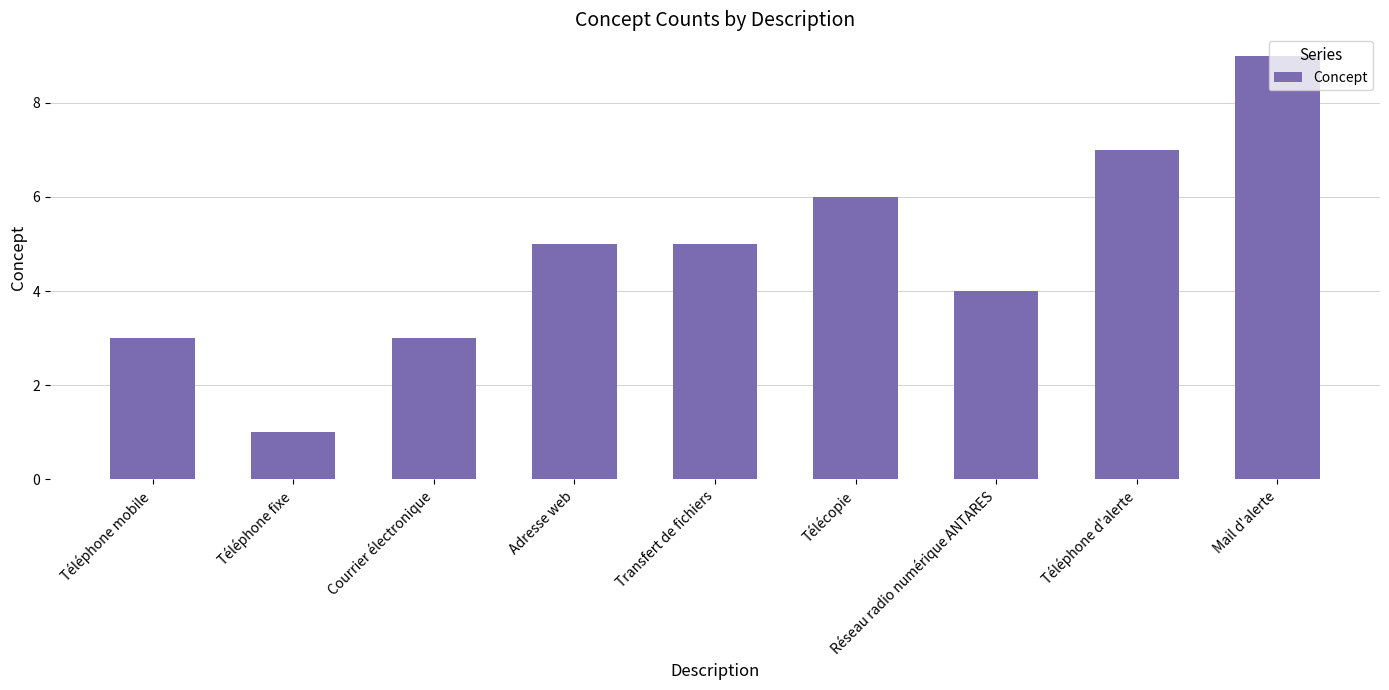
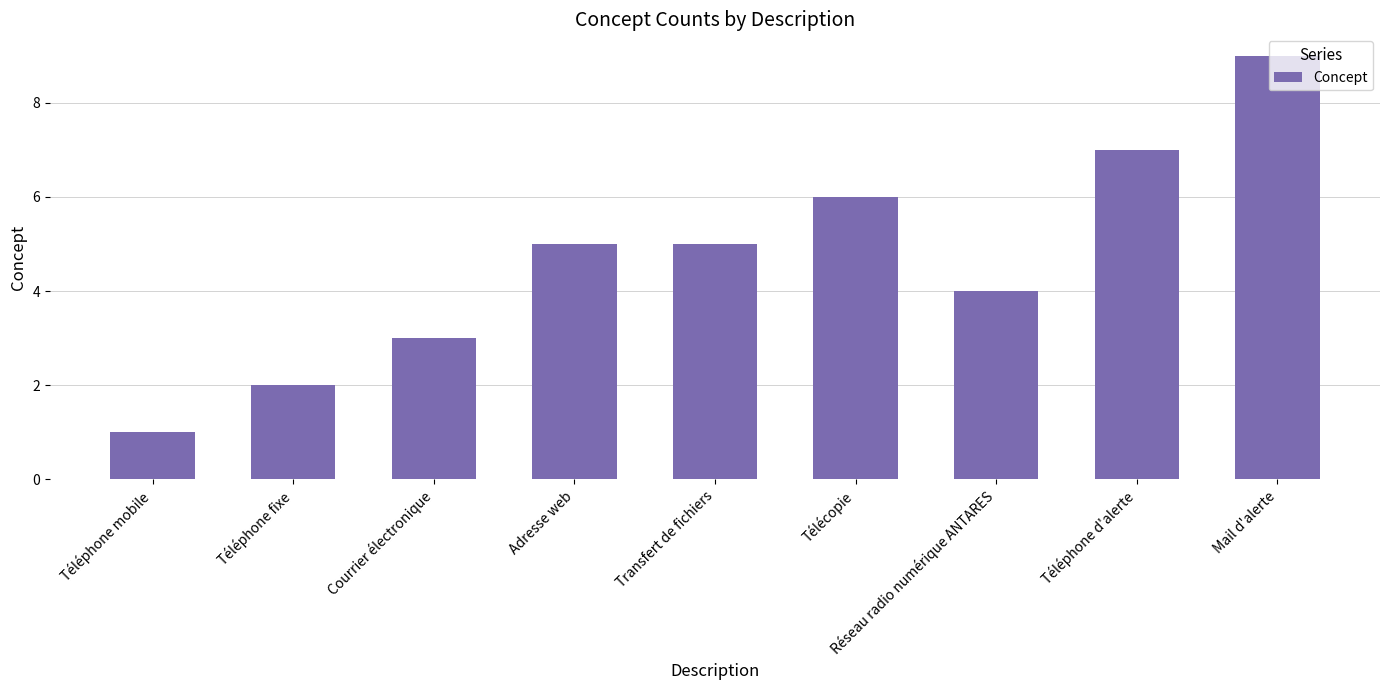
  {
-   "Téléphone mobile": 3,
-   "Téléphone fixe": 1,
+   "Téléphone mobile": 1,
+   "Téléphone fixe": 2,
    "Courrier électronique": 3,
    "Adresse web": 5,
    "Transfert de fichiers": 5,
    "Télécopie": 6,
    "Réseau radio numérique ANTARES": 4,
    "Téléphone d'alerte": 7
  }
